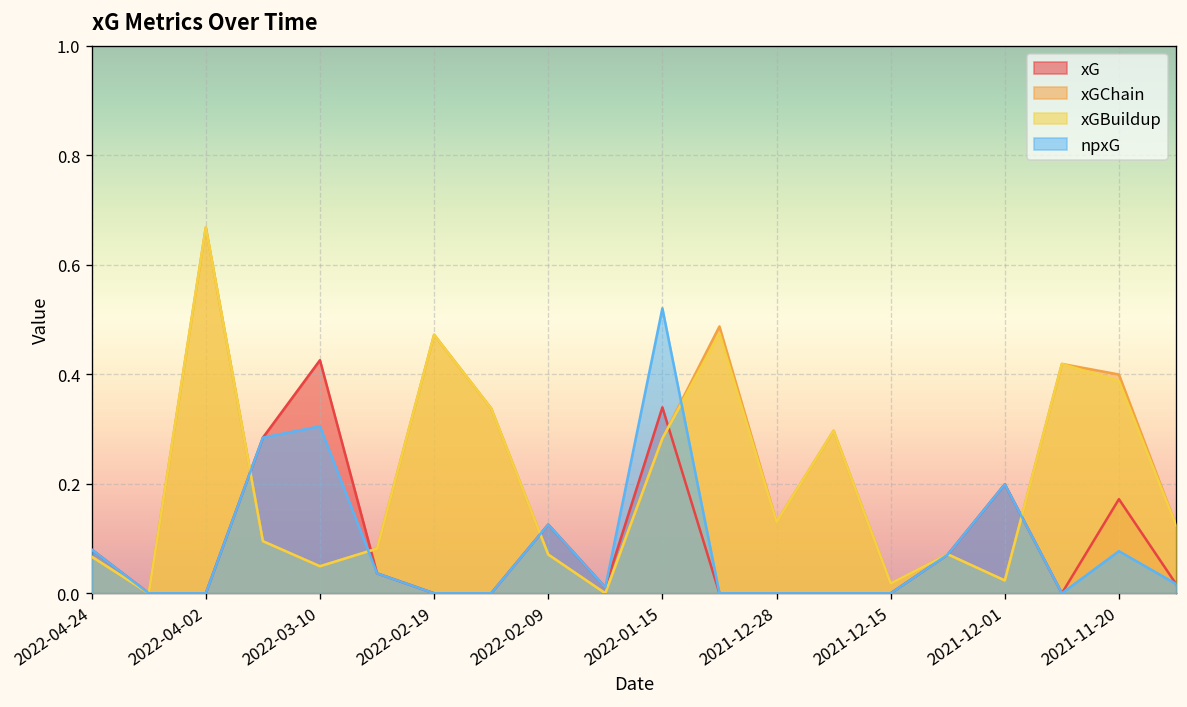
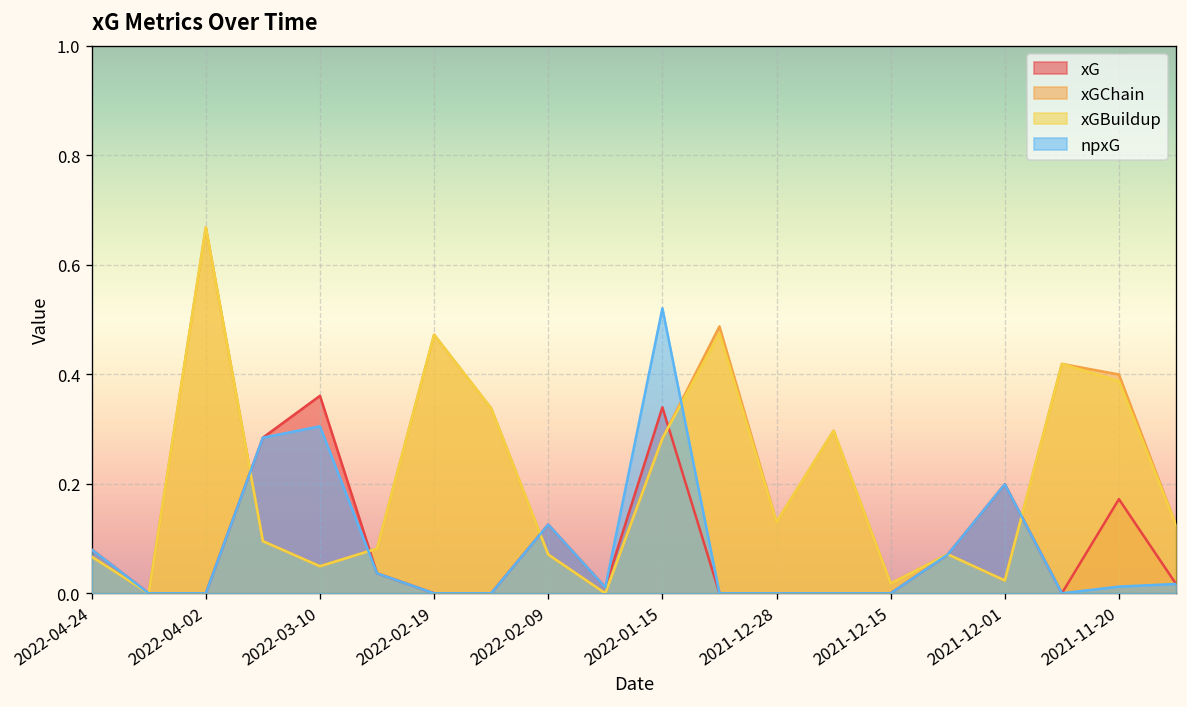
  {
    "xG": {
-     "2022-03-10": 0.43,
+     "2022-03-10": 0.36,
      "2022-01-15": 0.34,
      "2021-11-20": 0.17
    },
    "npxG": {
      "2022-03-10": 0.30,
      "2022-01-15": 0.52,
-     "2021-11-20": 0.08
+     "2021-11-20": 0.01
    }
  }
